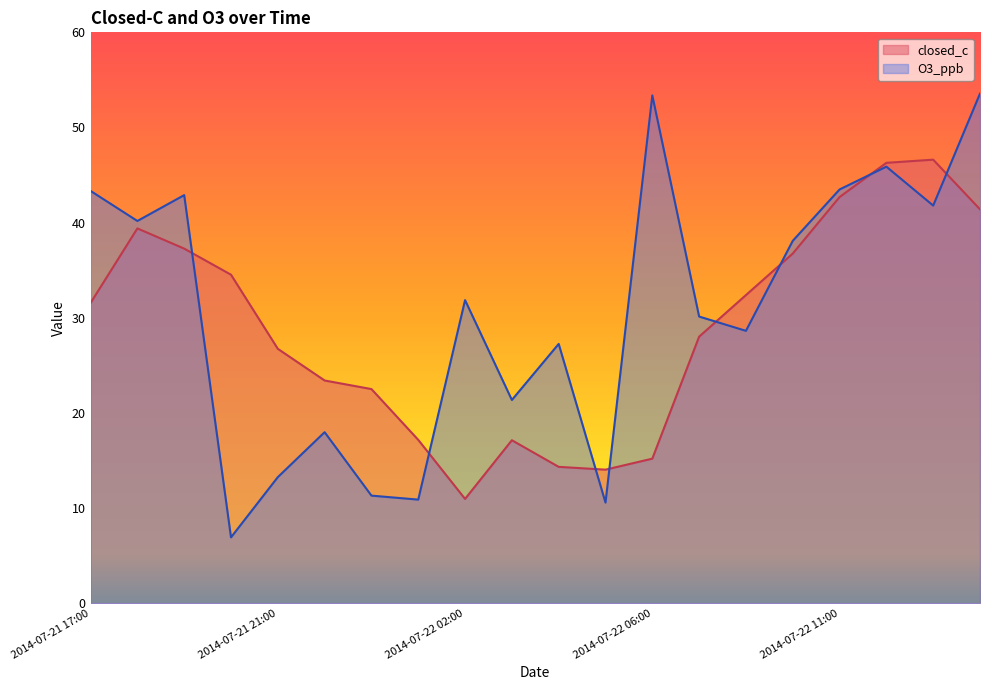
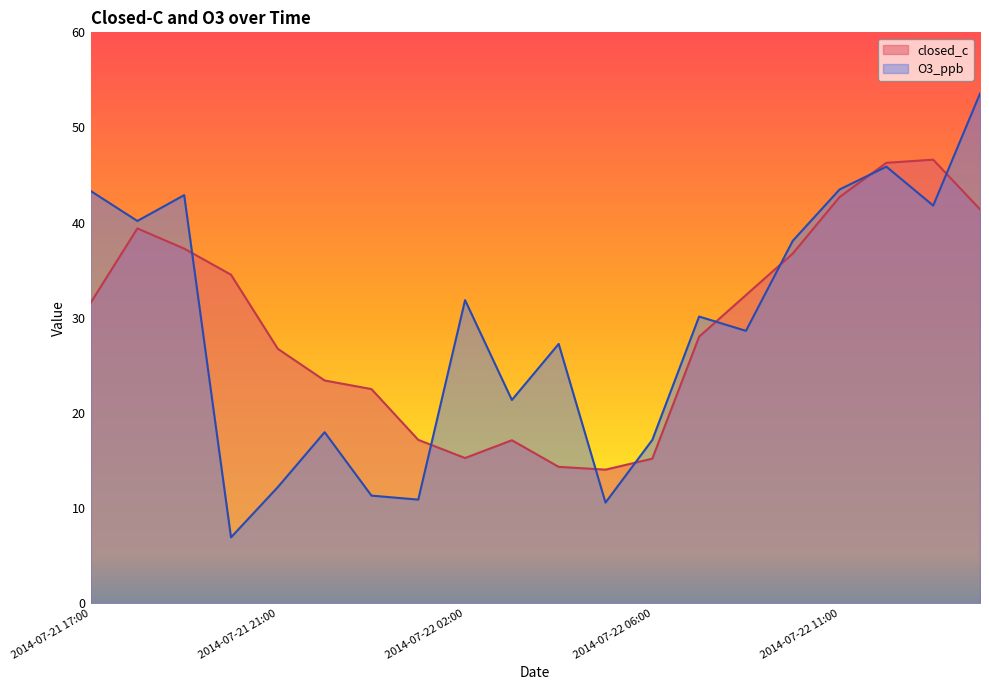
  {
    "closed_c": {
      "2014-07-21 17:00": 32,
      "2014-07-21 21:00": 27,
-     "2014-07-22 02:00": 11,
+     "2014-07-22 02:00": 15,
      "2014-07-22 06:00": 15,
      "2014-07-22 11:00": 43
    },
    "O3_ppb": {
      "2014-07-21 17:00": 43,
-     "2014-07-21 21:00": 13,
+     "2014-07-21 21:00": 12,
      "2014-07-22 02:00": 32,
-     "2014-07-22 06:00": 53,
+     "2014-07-22 06:00": 17,
      "2014-07-22 11:00": 43
    }
  }
